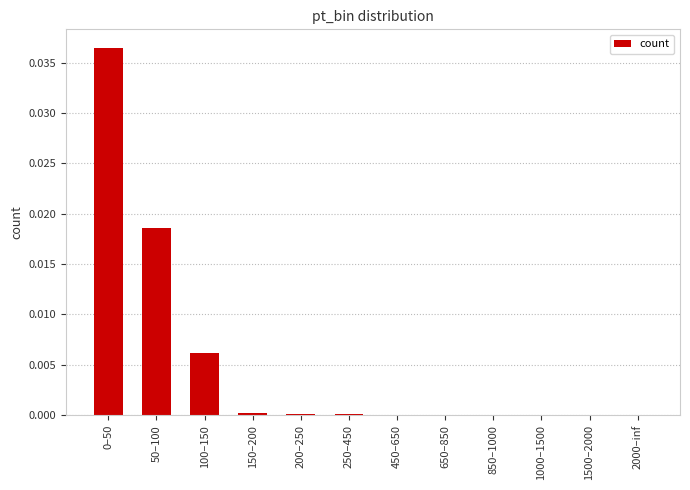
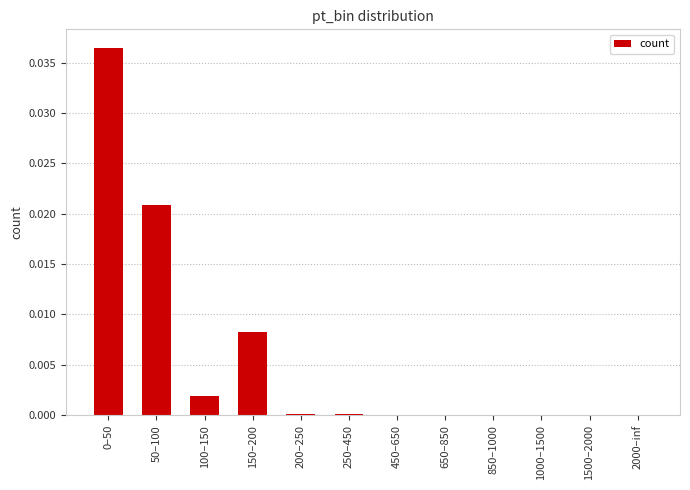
  {
    "0–50": 0.0365,
-   "50–100": 0.0186,
-   "100–150": 0.0062,
-   "150–200": 0.0002,
+   "50–100": 0.0209,
+   "100–150": 0.0019,
+   "150–200": 0.0083,
    "850–1000": 0.0000
  }
